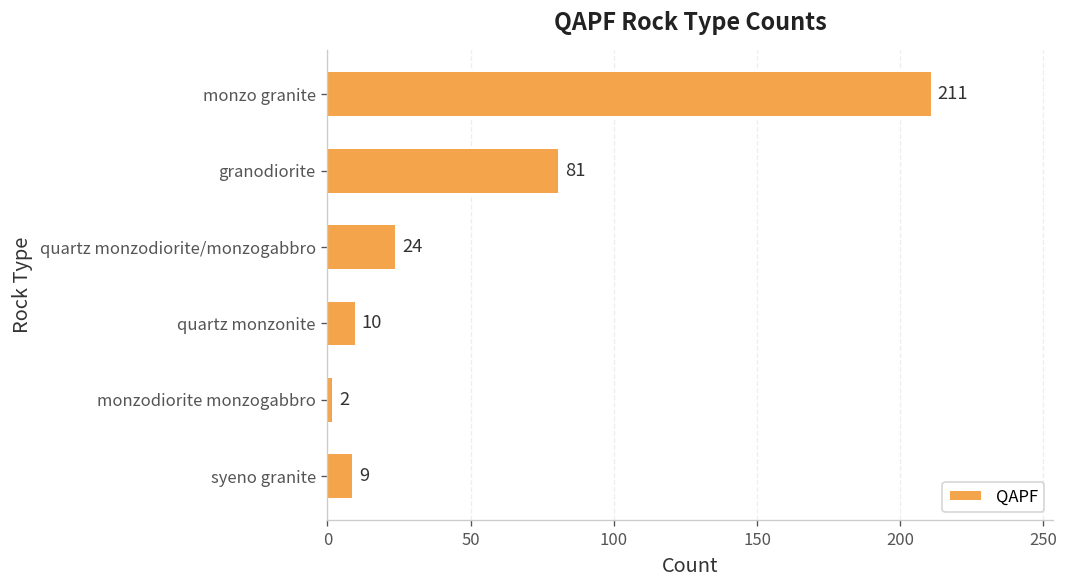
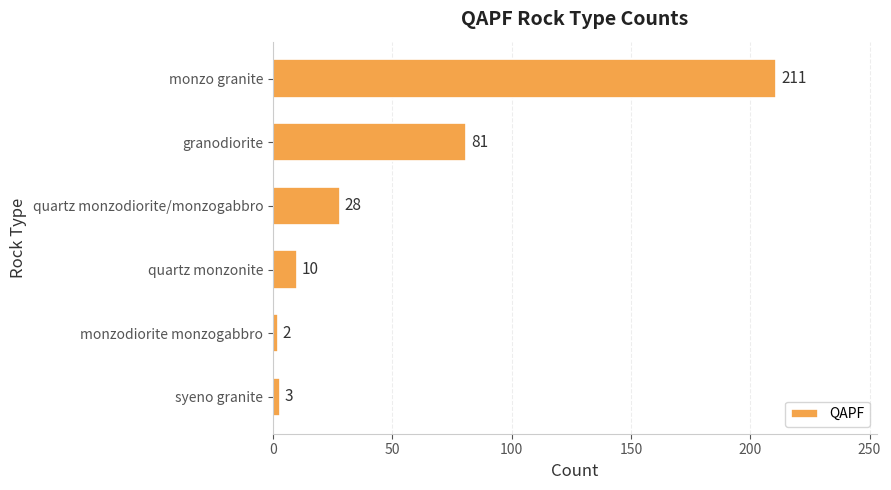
  {
    "monzo granite": 211,
    "granodiorite": 81,
-   "quartz monzodiorite/monzogabbro": 24,
+   "quartz monzodiorite/monzogabbro": 28,
    "quartz monzonite": 10,
    "monzodiorite monzogabbro": 2,
-   "syeno granite": 9
+   "syeno granite": 3
  }
